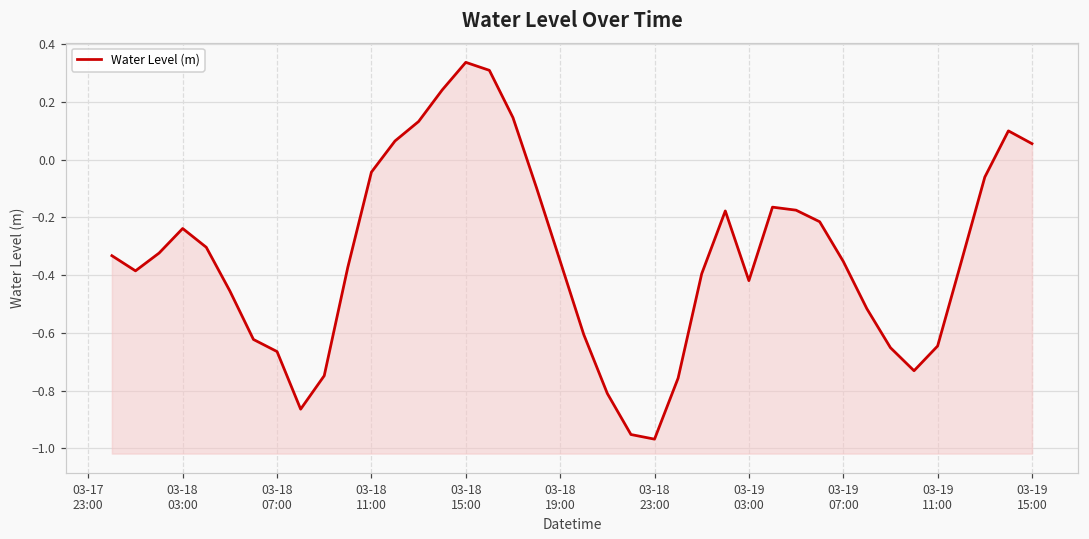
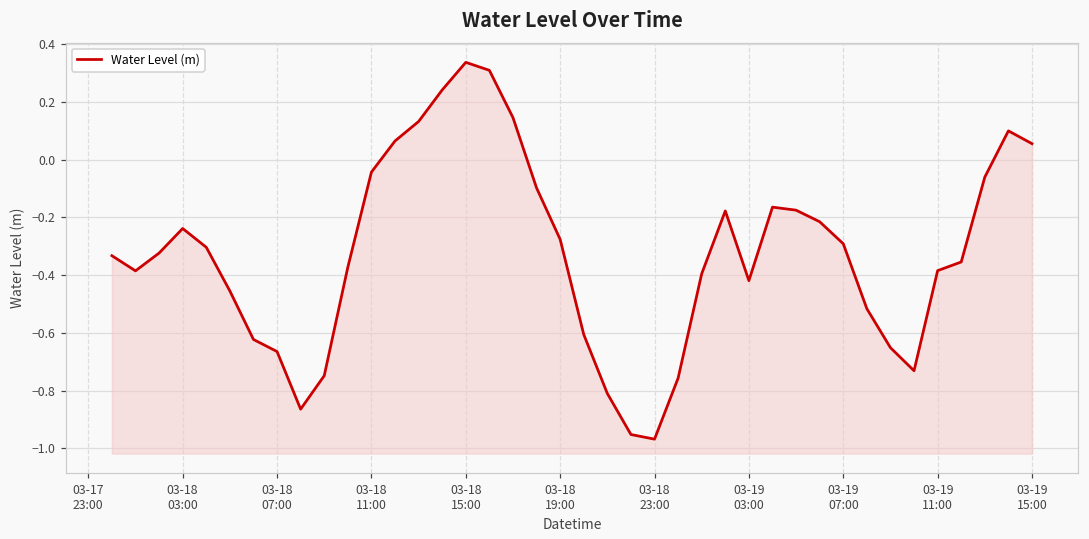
  {
    "03-18 03:00": -0.24,
    "03-18 07:00": -0.66,
    "03-18 11:00": -0.04,
    "03-18 15:00": 0.34,
-   "03-18 19:00": -0.35,
+   "03-18 19:00": -0.28,
    "03-18 23:00": -0.97,
    "03-19 03:00": -0.42,
-   "03-19 07:00": -0.35,
-   "03-19 11:00": -0.65,
+   "03-19 07:00": -0.29,
+   "03-19 11:00": -0.38,
    "03-19 15:00": 0.06
  }
